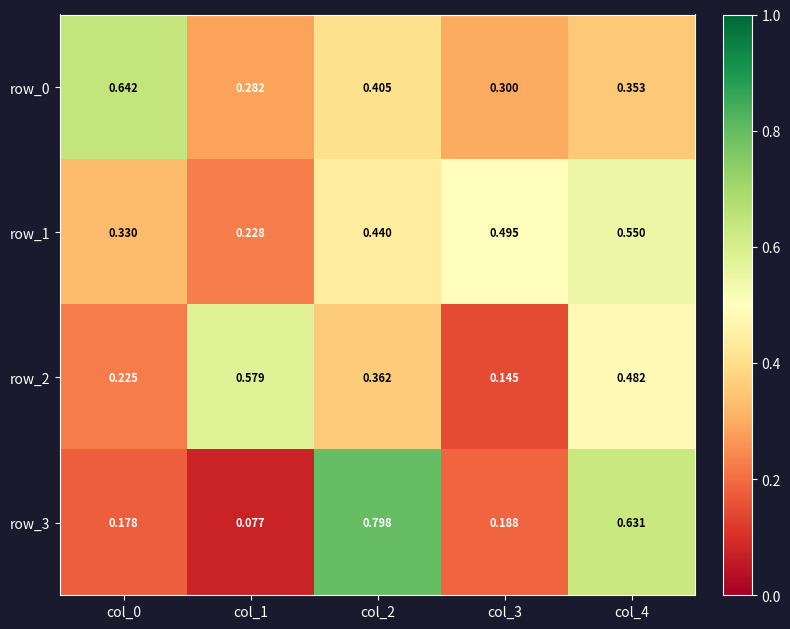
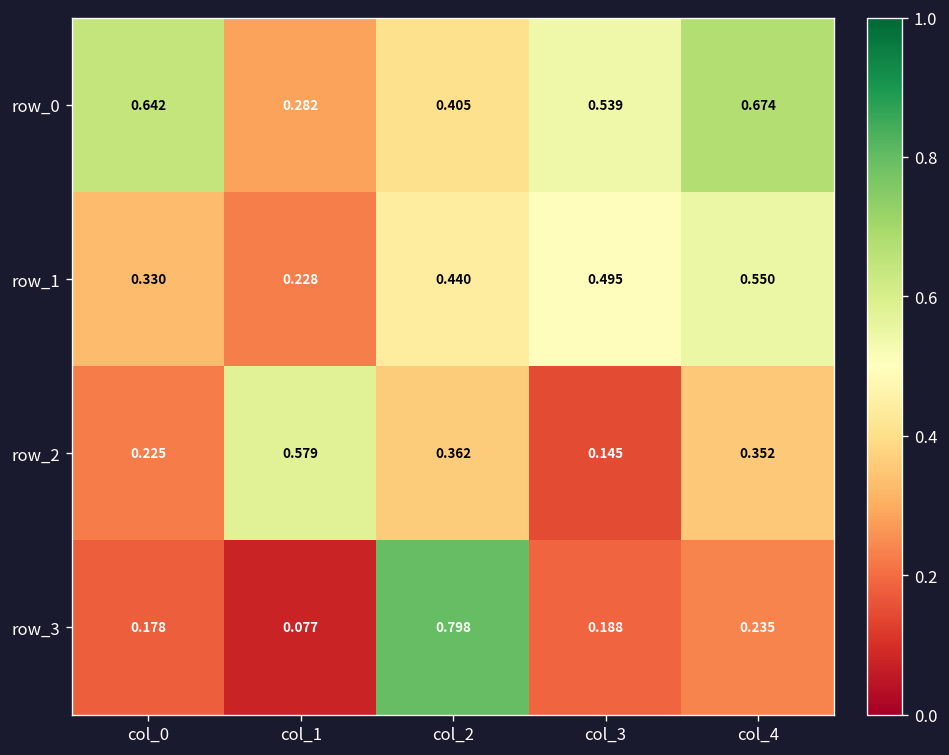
  {
    "row_0": {
      "col_0": 0.642,
      "col_1": 0.282,
      "col_2": 0.405,
-     "col_3": 0.300,
-     "col_4": 0.353
+     "col_3": 0.539,
+     "col_4": 0.674
    },
    "row_1": {
      "col_0": 0.330,
      "col_1": 0.228,
      "col_2": 0.440,
      "col_3": 0.495,
      "col_4": 0.550
    },
    "row_2": {
      "col_0": 0.225,
      "col_1": 0.579,
      "col_2": 0.362,
      "col_3": 0.145,
-     "col_4": 0.482
+     "col_4": 0.352
    },
    "row_3": {
      "col_0": 0.178,
      "col_1": 0.077,
      "col_2": 0.798,
      "col_3": 0.188,
-     "col_4": 0.631
+     "col_4": 0.235
    }
  }
